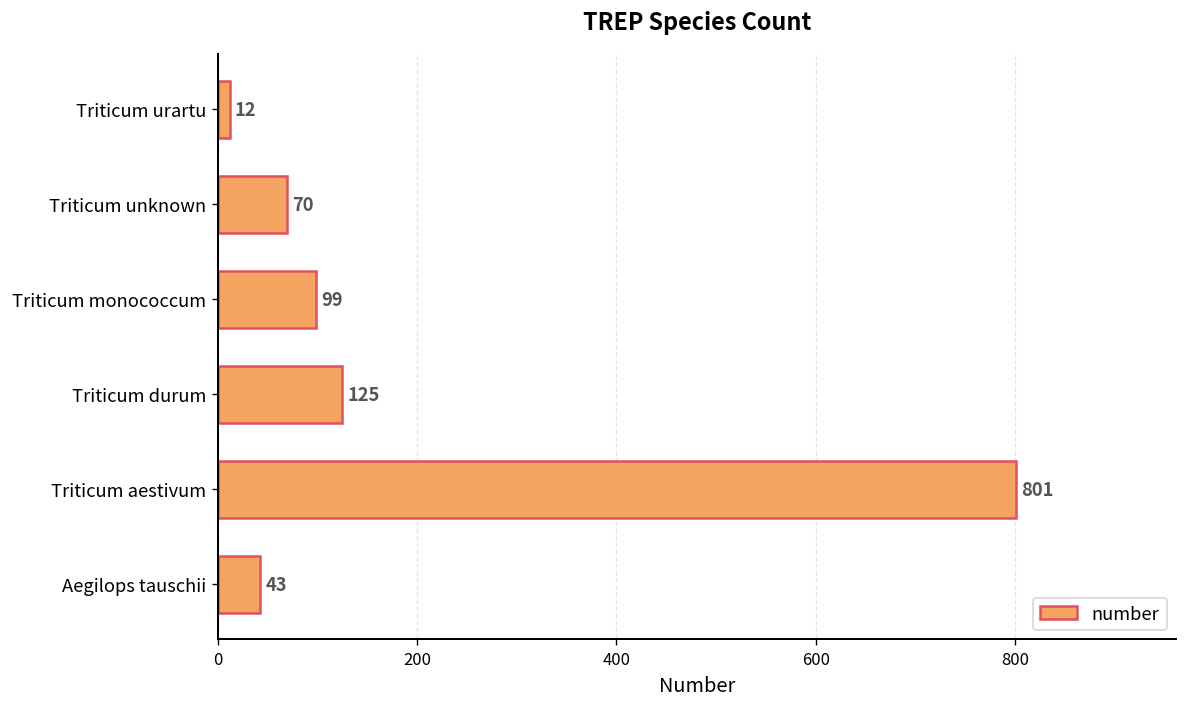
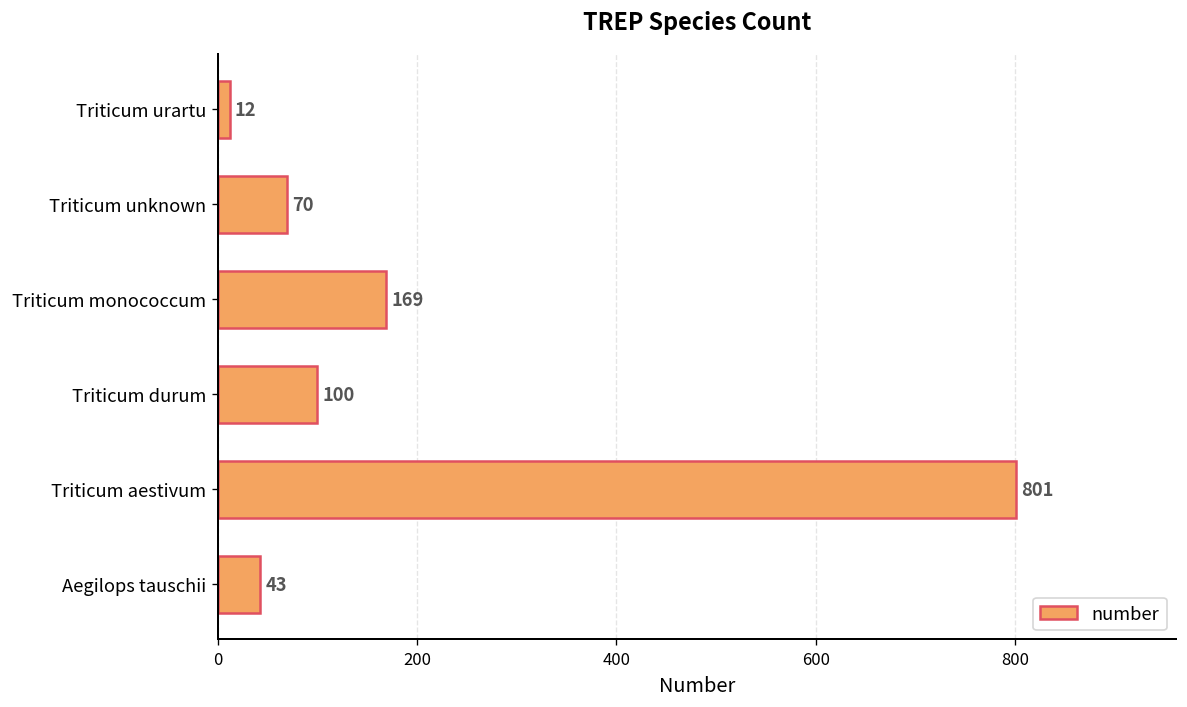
  {
    "Triticum urartu": 12,
    "Triticum unknown": 70,
-   "Triticum monococcum": 99,
-   "Triticum durum": 125,
+   "Triticum monococcum": 169,
+   "Triticum durum": 100,
    "Triticum aestivum": 801,
    "Aegilops tauschii": 43
  }
